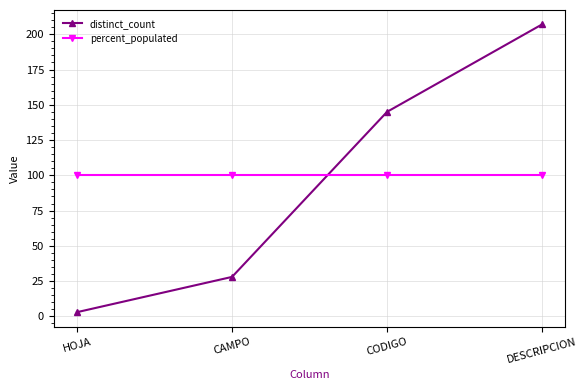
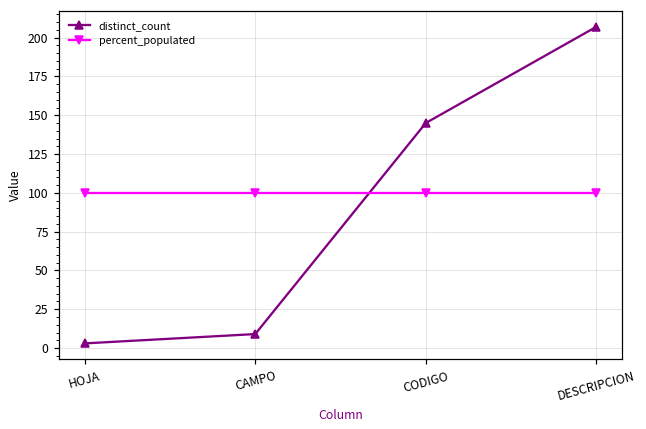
  {
    "distinct_count": {
      "HOJA": 3,
-     "CAMPO": 28,
+     "CAMPO": 9,
      "CODIGO": 145,
      "DESCRIPCION": 207
    },
    "percent_populated": {
      "HOJA": 100,
      "CAMPO": 100,
      "CODIGO": 100,
      "DESCRIPCION": 100
    }
  }
